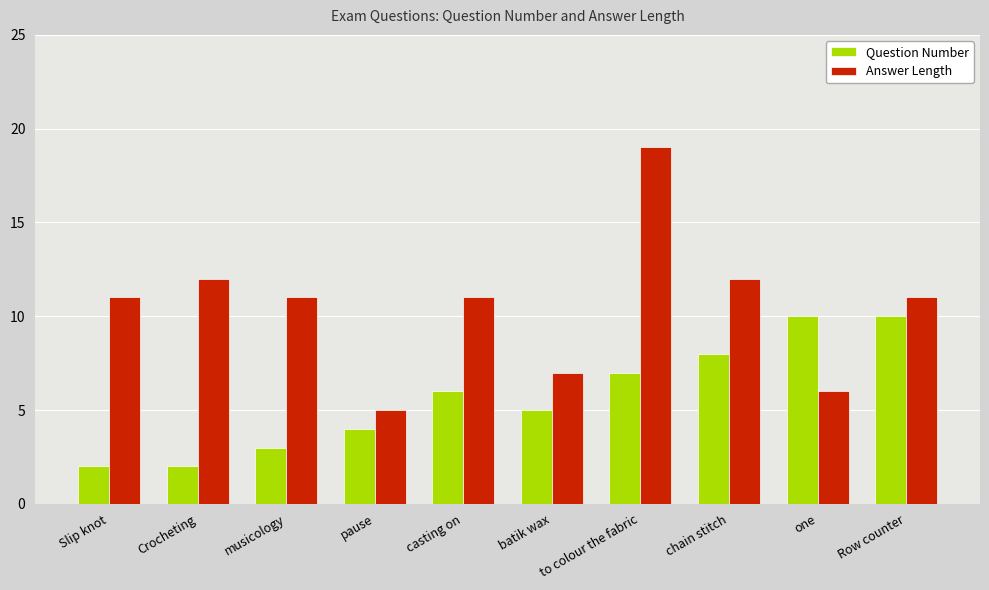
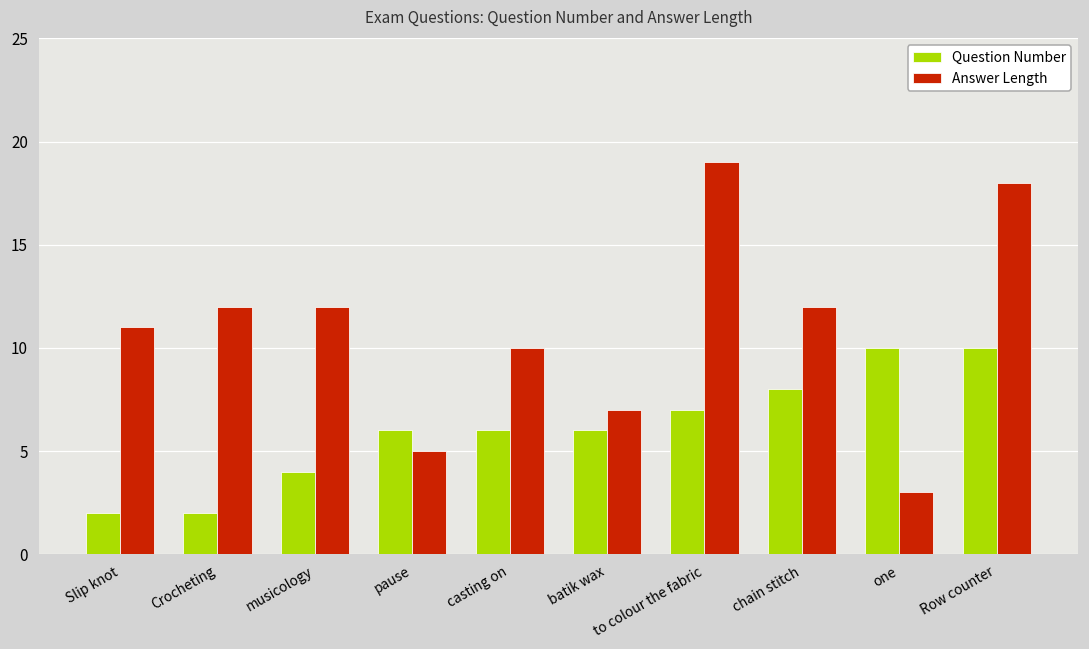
  {
    "Question Number": {
      "Slip knot": 2,
      "Crocheting": 2,
-     "musicology": 3,
-     "pause": 4,
+     "musicology": 4,
+     "pause": 6,
      "casting on": 6,
-     "batik wax": 5,
+     "batik wax": 6,
      "to colour the fabric": 7,
      "chain stitch": 8,
      "one": 10,
      "Row counter": 10
    },
    "Answer Length": {
      "Slip knot": 11,
      "Crocheting": 12,
-     "musicology": 11,
+     "musicology": 12,
      "pause": 5,
-     "casting on": 11,
+     "casting on": 10,
      "batik wax": 7,
      "to colour the fabric": 19,
      "chain stitch": 12,
-     "one": 6,
-     "Row counter": 11
+     "one": 3,
+     "Row counter": 18
    }
  }
